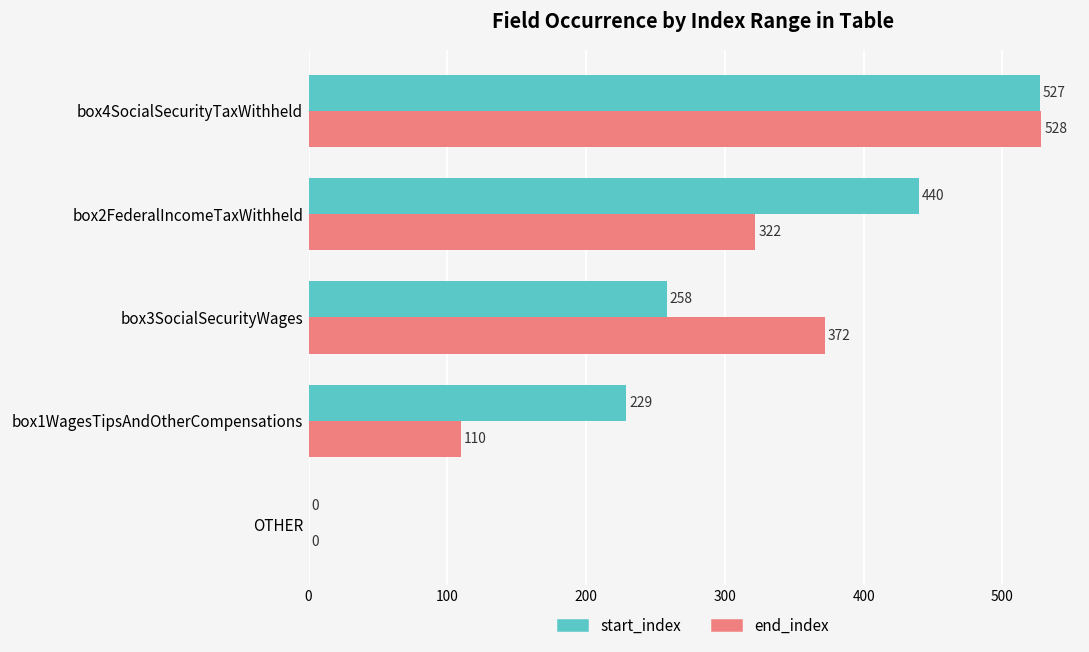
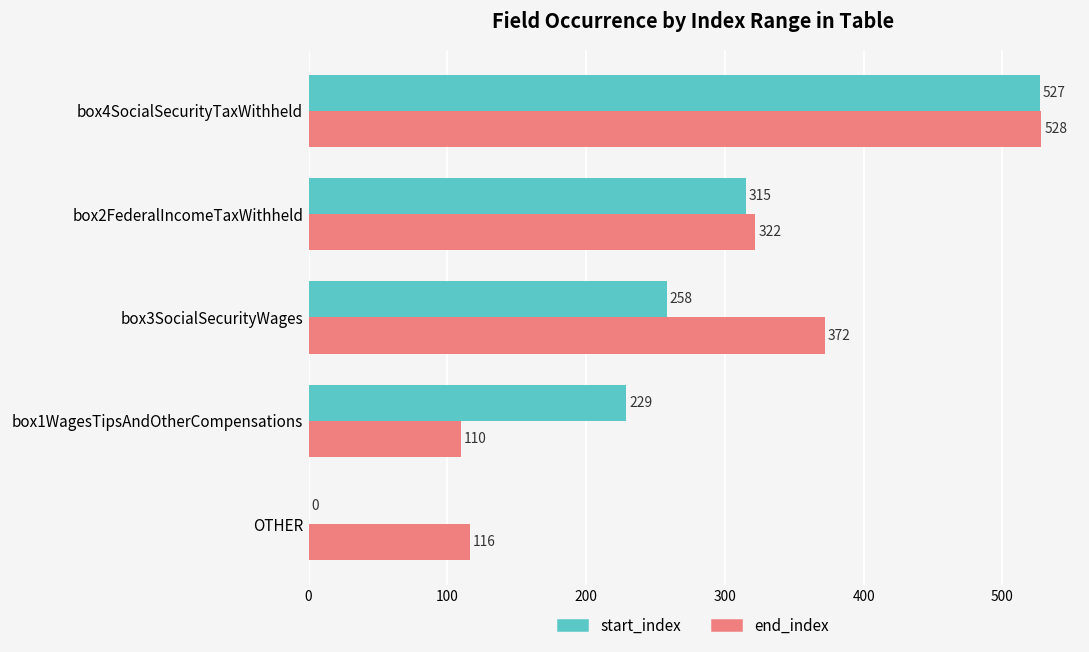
  {
    "start_index": {
      "box4SocialSecurityTaxWithheld": 527,
-     "box2FederalIncomeTaxWithheld": 440,
+     "box2FederalIncomeTaxWithheld": 315,
      "box3SocialSecurityWages": 258,
      "box1WagesTipsAndOtherCompensations": 229,
      "OTHER": 0
    },
    "end_index": {
      "box4SocialSecurityTaxWithheld": 528,
      "box2FederalIncomeTaxWithheld": 322,
      "box3SocialSecurityWages": 372,
      "box1WagesTipsAndOtherCompensations": 110,
-     "OTHER": 0
+     "OTHER": 116
    }
  }
